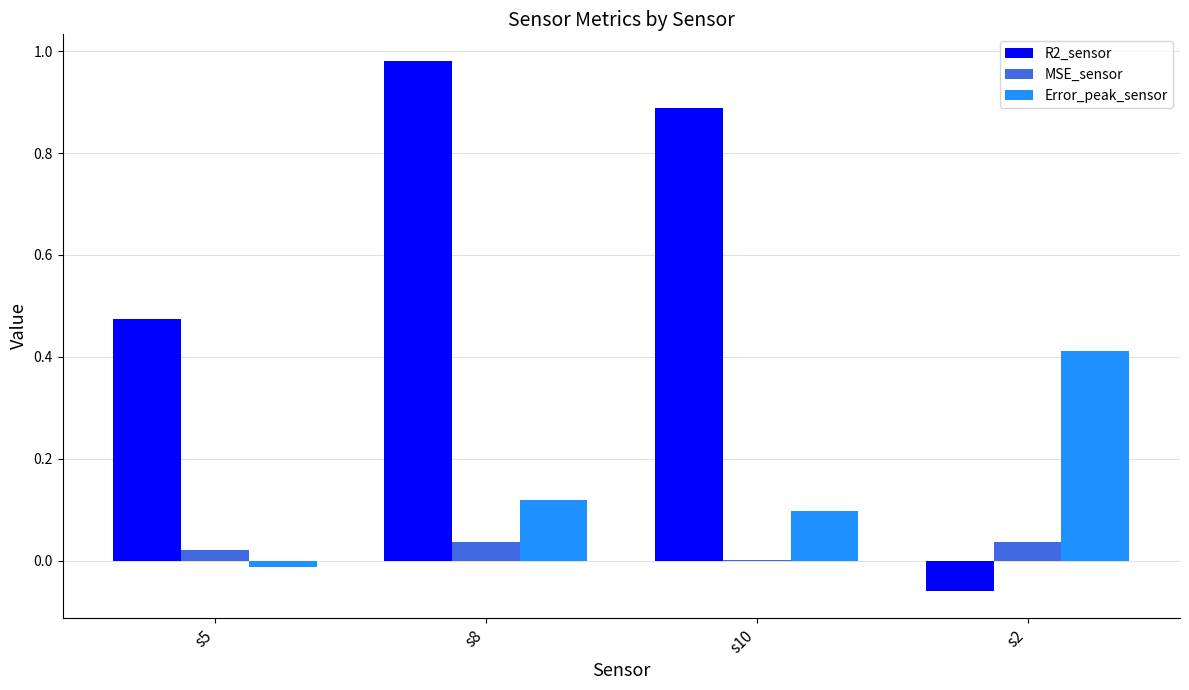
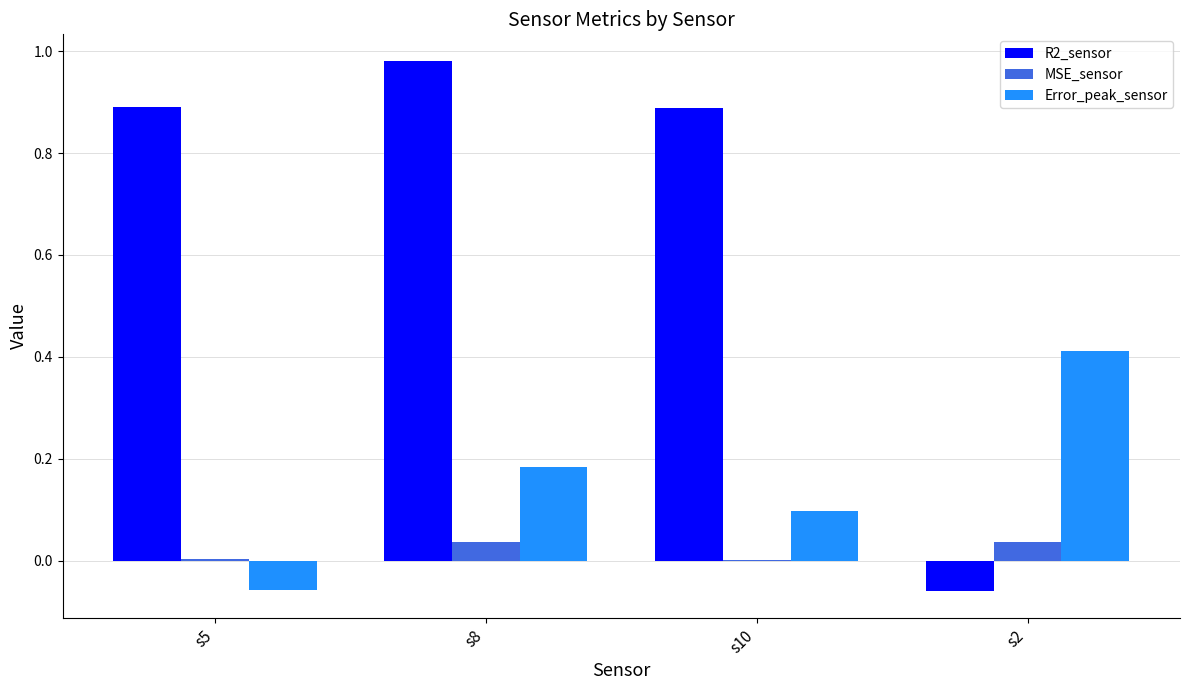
  {
    "R2_sensor": {
-     "s5": 0.48,
+     "s5": 0.89,
      "s8": 0.98,
      "s10": 0.89,
      "s2": -0.06
    },
    "MSE_sensor": {
-     "s5": 0.02,
+     "s5": 0.00,
      "s8": 0.04,
      "s2": 0.04
    },
    "Error_peak_sensor": {
-     "s5": -0.01,
-     "s8": 0.12,
+     "s5": -0.06,
+     "s8": 0.18,
      "s10": 0.10,
      "s2": 0.41
    }
  }
